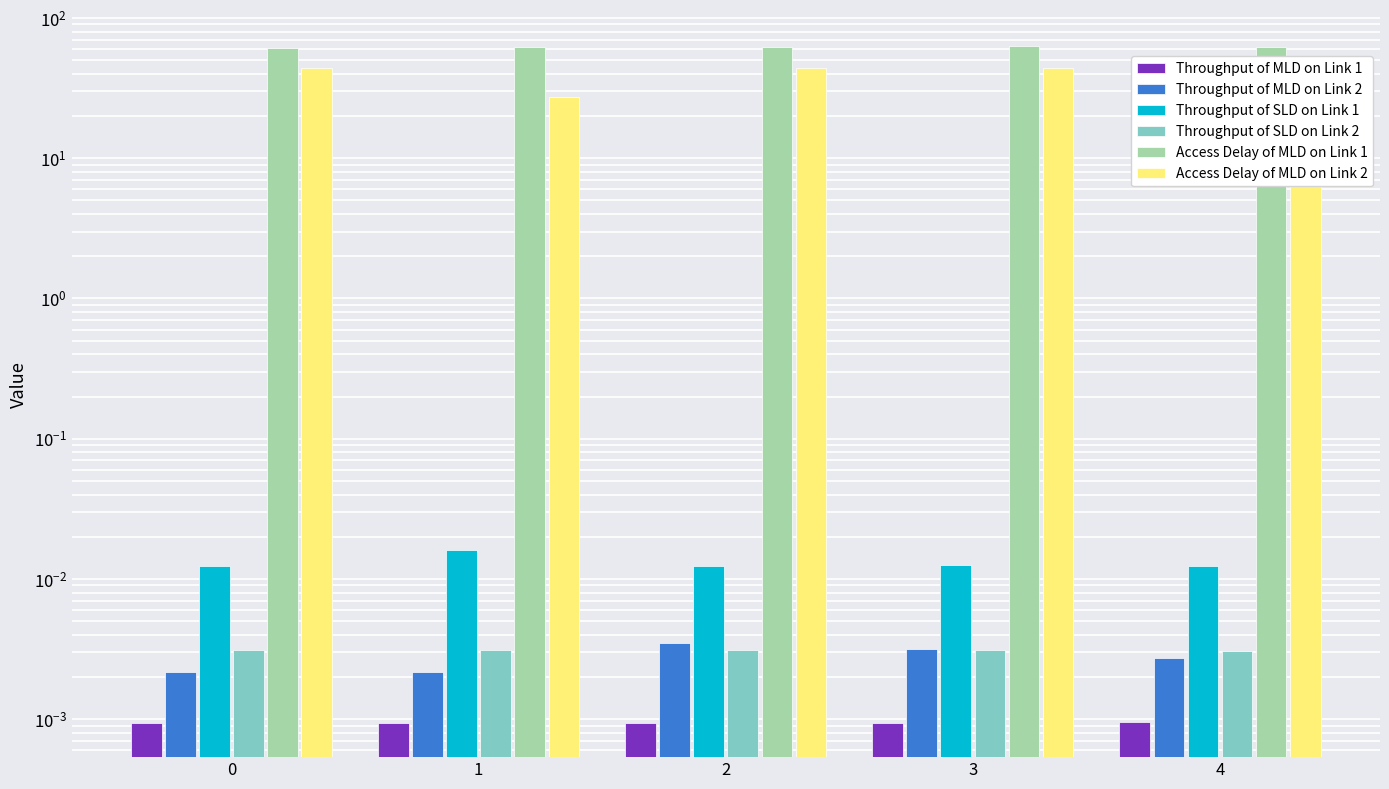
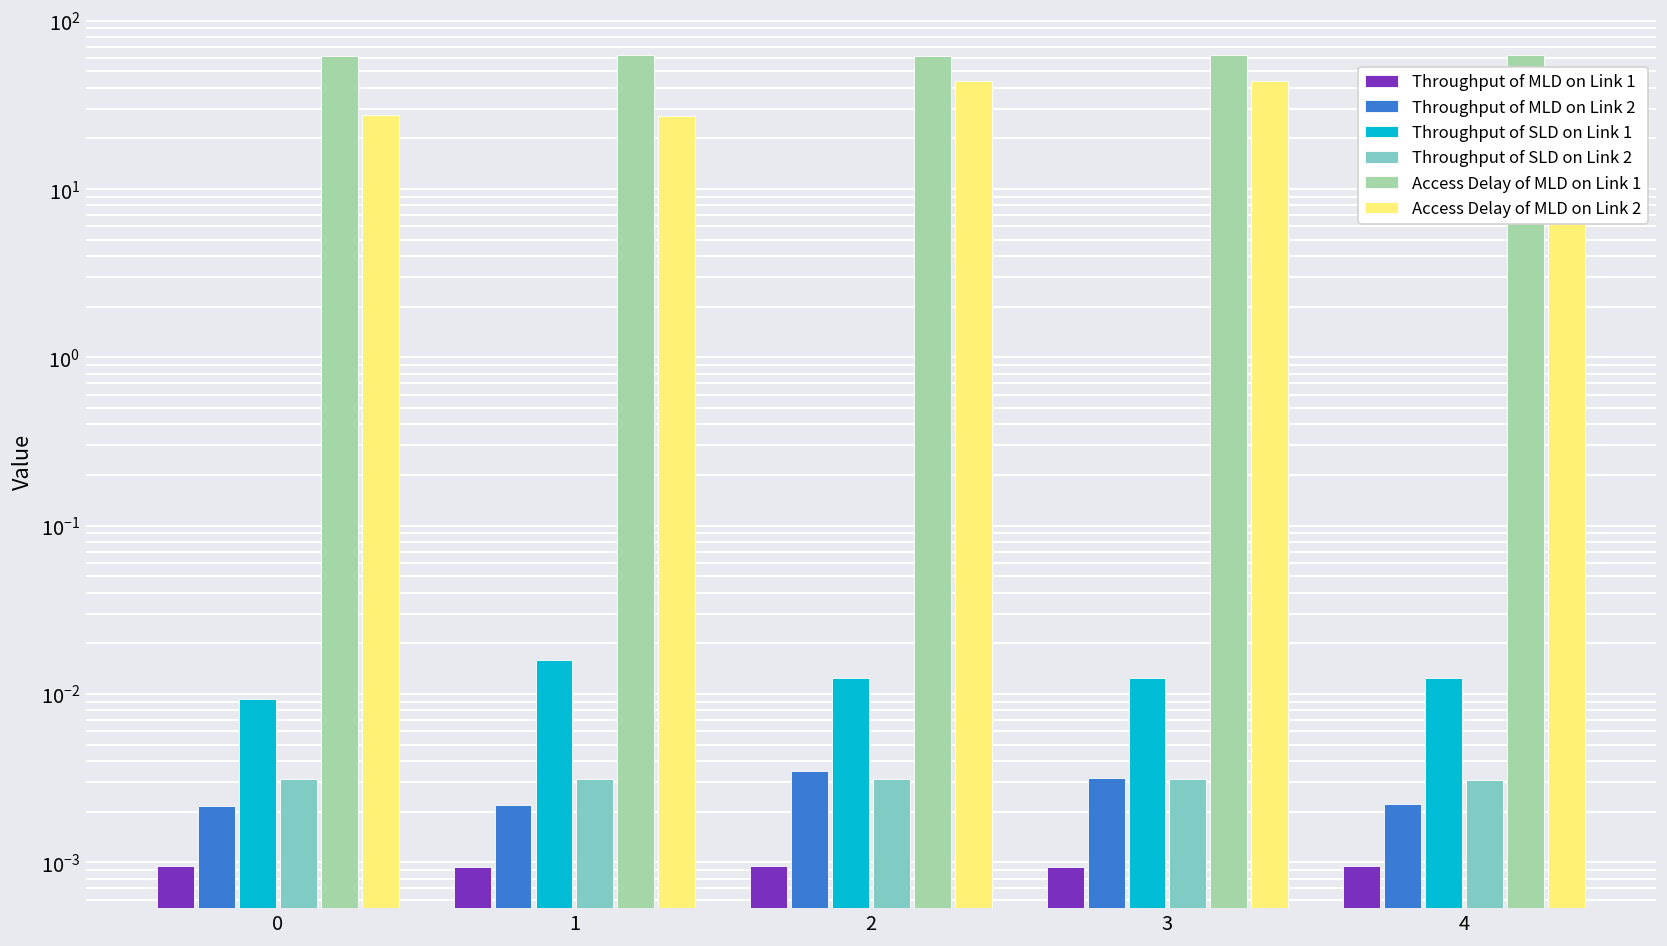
  {
    "Throughput of MLD on Link 1": {
      "0": 0.0009,
      "1": 0.0009,
      "2": 0.0009,
      "3": 0.0009,
      "4": 0.0010
    },
    "Throughput of MLD on Link 2": {
      "0": 0.0022,
      "1": 0.0022,
      "2": 0.0035,
      "3": 0.0032,
-     "4": 0.0028
+     "4": 0.0022
    },
    "Throughput of SLD on Link 1": {
-     "0": 0.012,
+     "0": 0.009,
      "1": 0.016,
      "2": 0.012,
      "3": 0.012,
      "4": 0.012
    },
    "Access Delay of MLD on Link 2": {
-     "0": 44,
+     "0": 28,
      "1": 27,
      "2": 44,
      "3": 44
    }
  }
